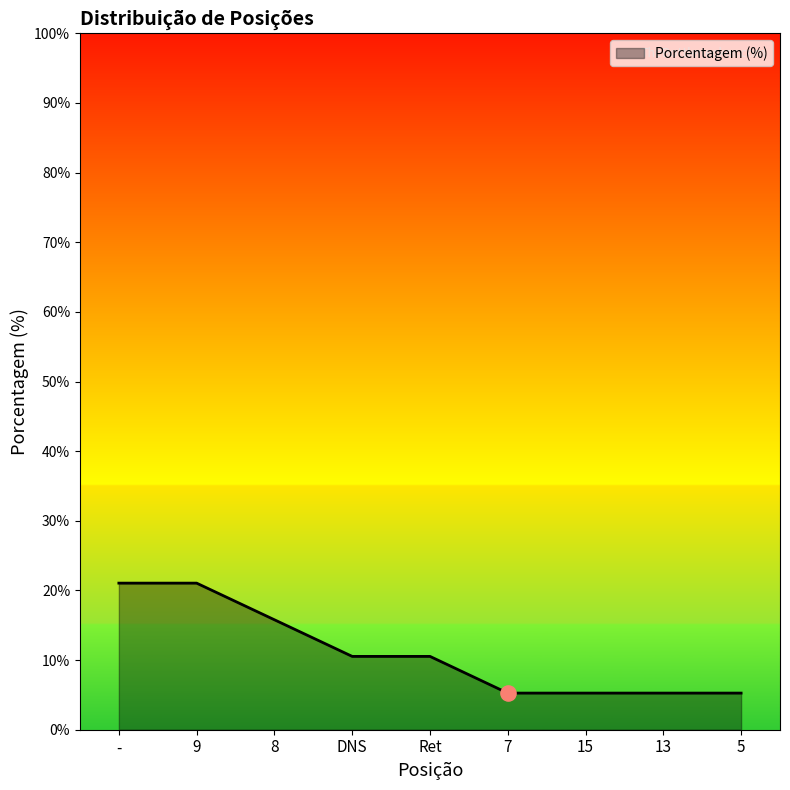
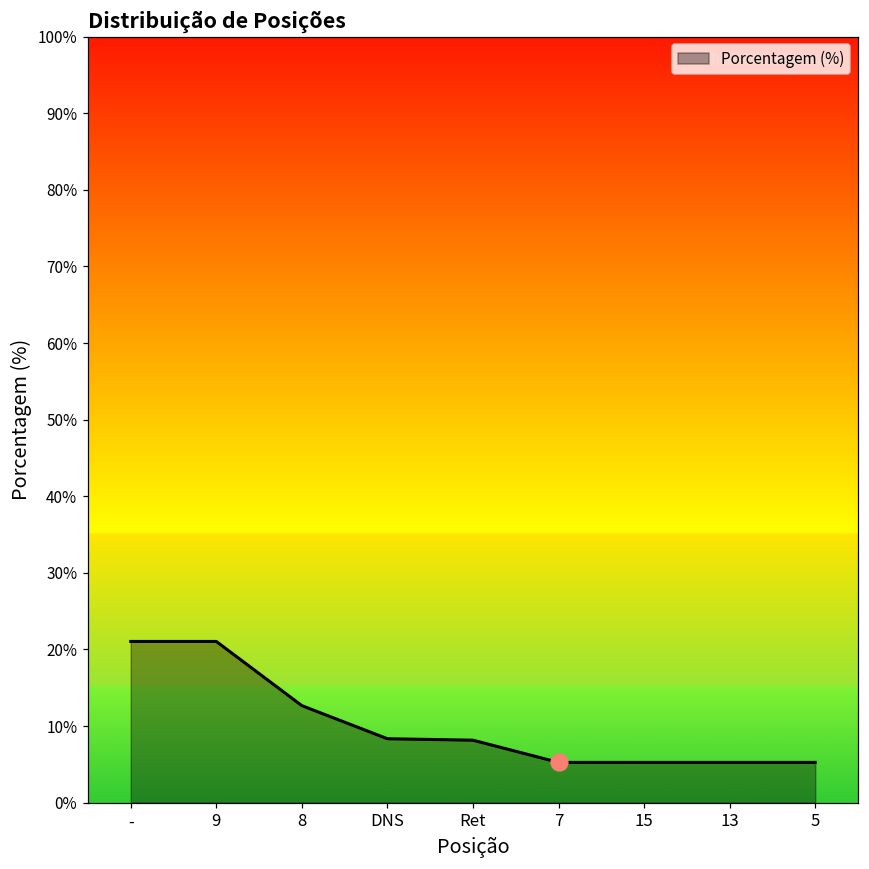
  {
    "Porcentagem (%)": {
      "-": "21%",
      "9": "21%",
-     "8": "16%",
-     "DNS": "11%",
-     "Ret": "11%",
+     "8": "13%",
+     "DNS": "8%",
+     "Ret": "8%",
      "15": "5%",
      "13": "5%",
      "5": "5%"
    }
  }
